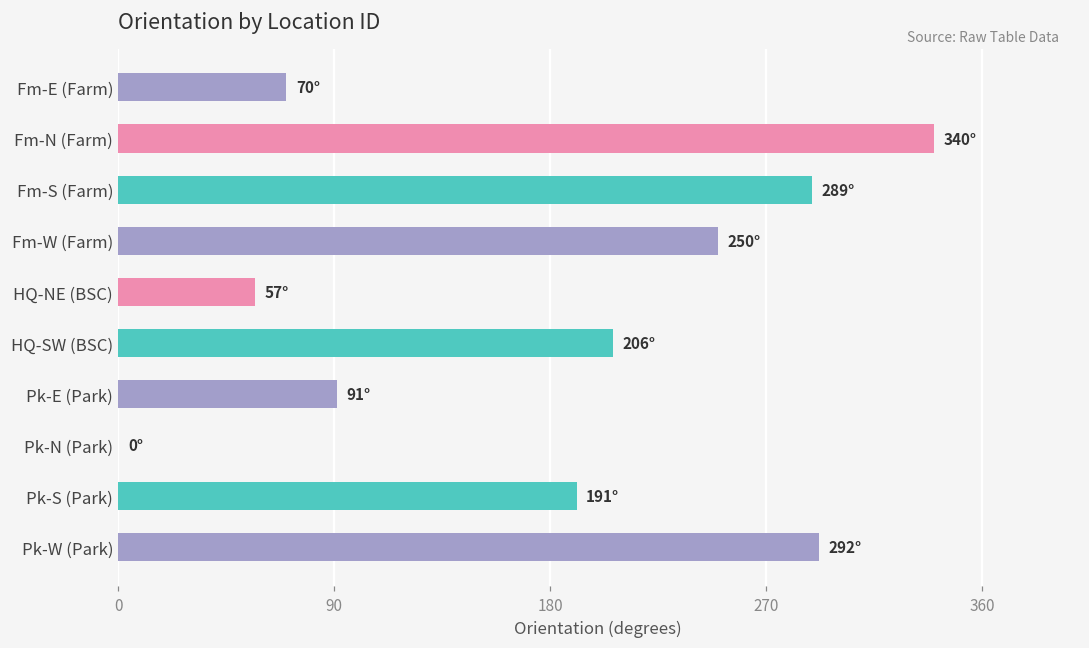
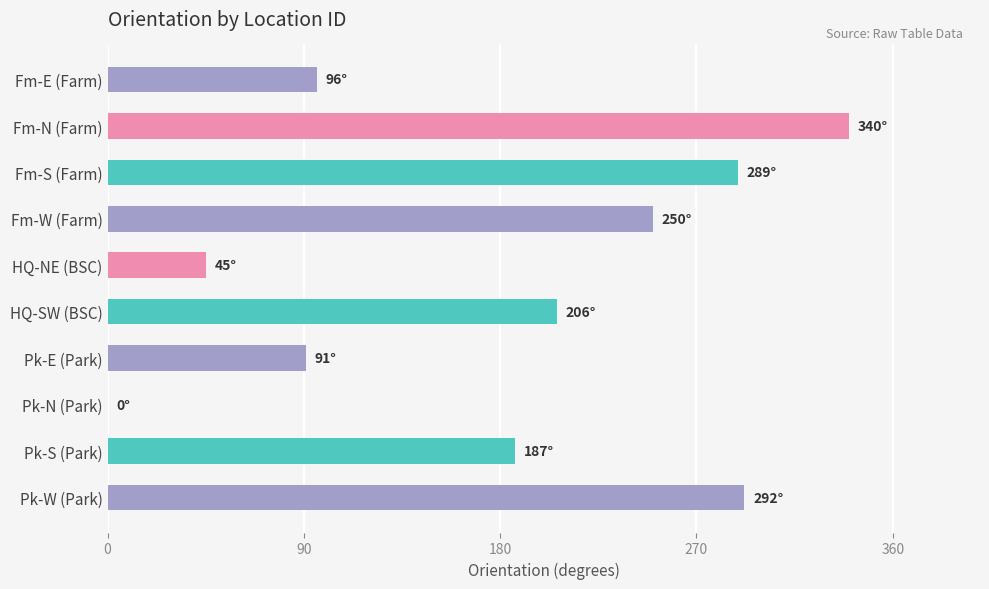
  {
-   "Fm-E (Farm)": "70°",
+   "Fm-E (Farm)": "96°",
    "Fm-N (Farm)": "340°",
    "Fm-S (Farm)": "289°",
    "Fm-W (Farm)": "250°",
-   "HQ-NE (BSC)": "57°",
+   "HQ-NE (BSC)": "45°",
    "HQ-SW (BSC)": "206°",
    "Pk-E (Park)": "91°",
    "Pk-N (Park)": "0°",
-   "Pk-S (Park)": "191°",
+   "Pk-S (Park)": "187°",
    "Pk-W (Park)": "292°"
  }
